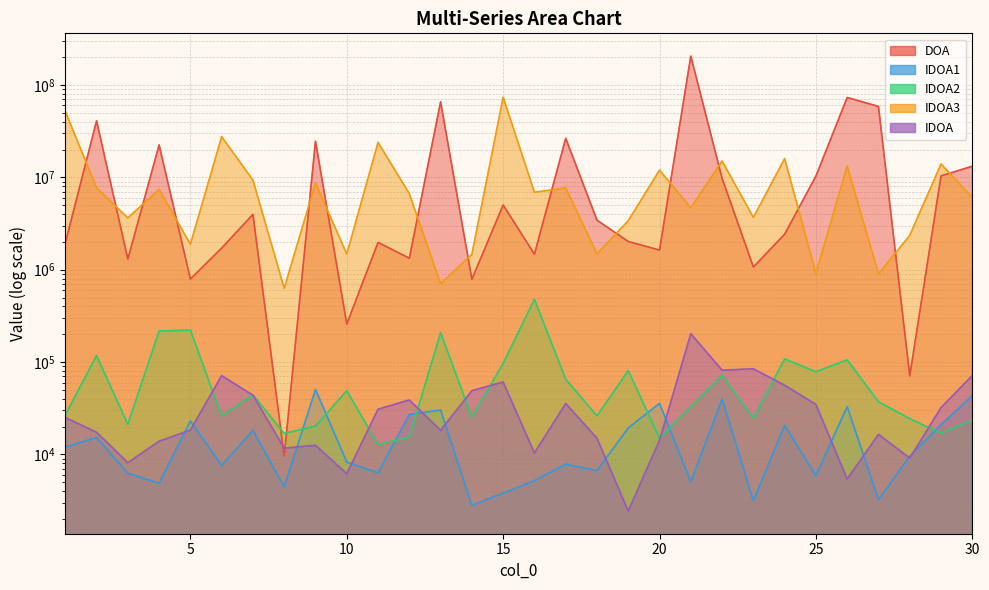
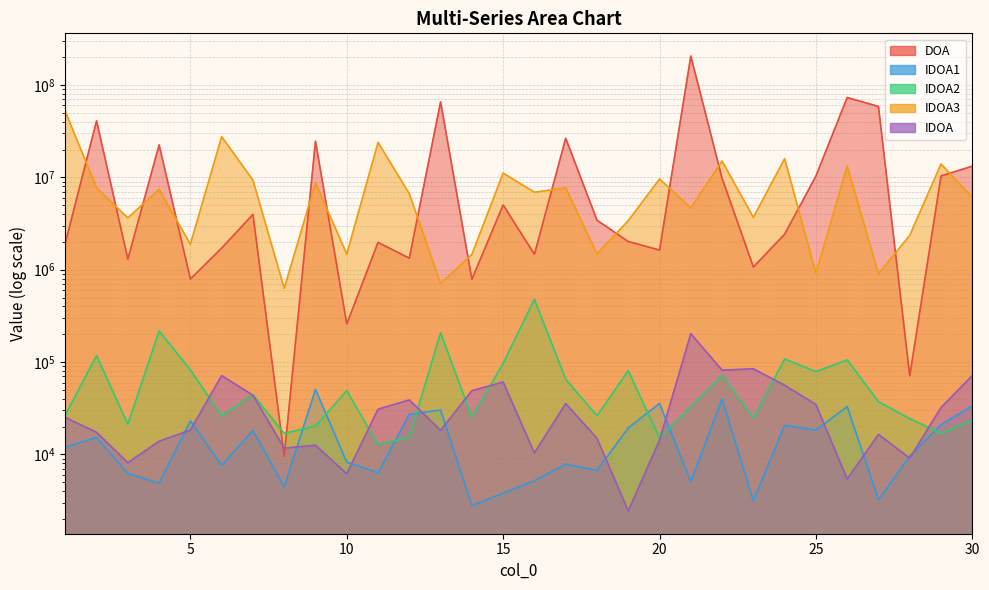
  {
    "DOA": {
      "5": 800000,
      "10": 260000,
      "15": 5000000,
      "20": 1600000,
      "25": 10000000,
      "30": 13000000
    },
    "IDOA1": {
      "5": 23000,
      "10": 8000,
      "15": 3800,
      "20": 36000,
-     "25": 6000,
-     "30": 40000
+     "25": 18000,
+     "30": 34000
    },
    "IDOA2": {
-     "5": 220000,
+     "5": 80000,
      "10": 50000,
      "15": 100000,
      "25": 80000,
      "30": 24000
    },
    "IDOA3": {
      "5": 1900000,
      "10": 1500000,
-     "15": 70000000,
-     "20": 12000000,
+     "15": 11000000,
+     "20": 10000000,
      "25": 900000,
      "30": 6000000
    },
    "IDOA": {
      "5": 18000,
      "10": 6000,
      "15": 60000,
      "25": 35000,
      "30": 70000
    }
  }
